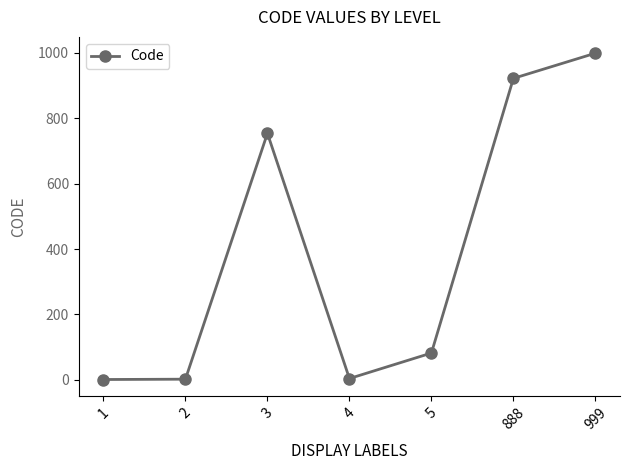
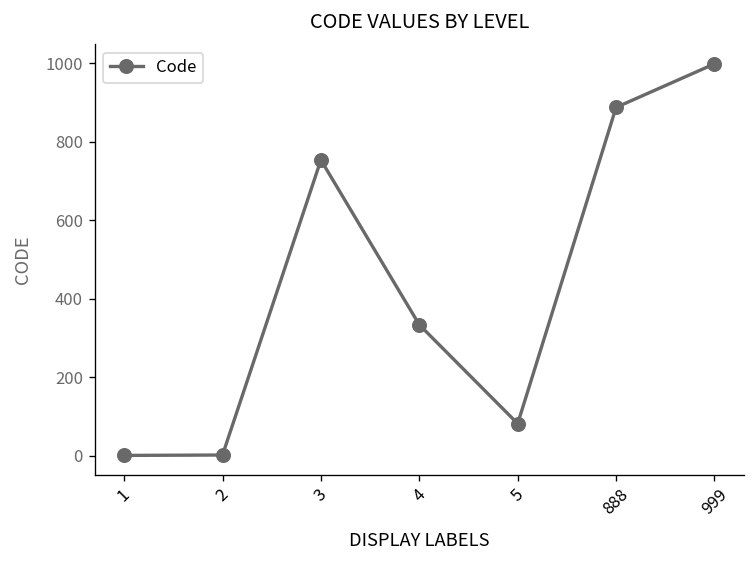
  {
    "1": 0,
    "2": 0,
    "3": 750,
-   "4": 0,
+   "4": 330,
    "5": 80,
-   "888": 920,
+   "888": 890,
    "999": 1000
  }
